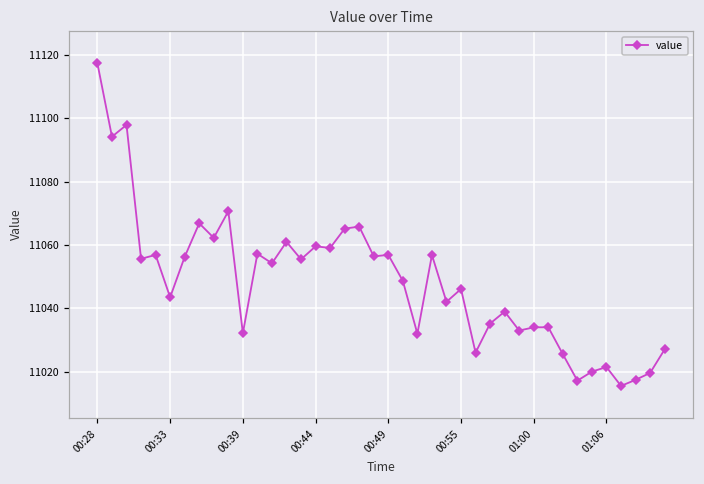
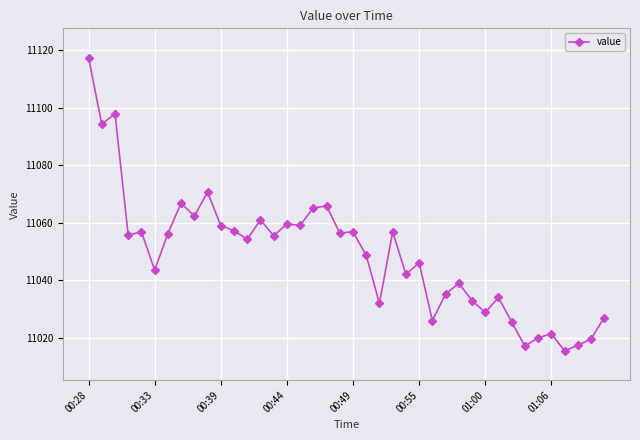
  {
    "00:28": 11117,
    "00:33": 11044,
-   "00:39": 11032,
+   "00:39": 11059,
    "00:44": 11060,
    "00:49": 11057,
    "00:55": 11046,
-   "01:00": 11034,
+   "01:00": 11029,
    "01:06": 11021
  }
